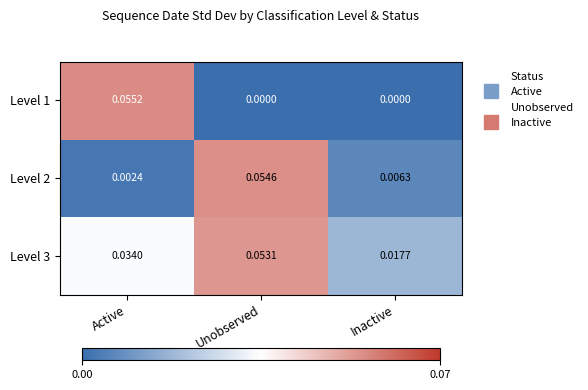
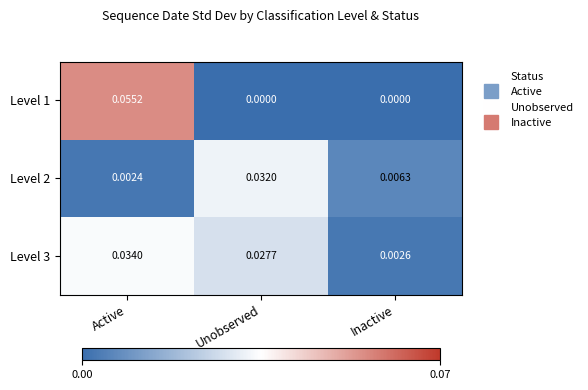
  {
    "Level 1": {
      "Active": 0.0552,
      "Unobserved": 0.0000,
      "Inactive": 0.0000
    },
    "Level 2": {
      "Active": 0.0024,
-     "Unobserved": 0.0546,
+     "Unobserved": 0.0320,
      "Inactive": 0.0063
    },
    "Level 3": {
      "Active": 0.0340,
-     "Unobserved": 0.0531,
-     "Inactive": 0.0177
+     "Unobserved": 0.0277,
+     "Inactive": 0.0026
    }
  }
